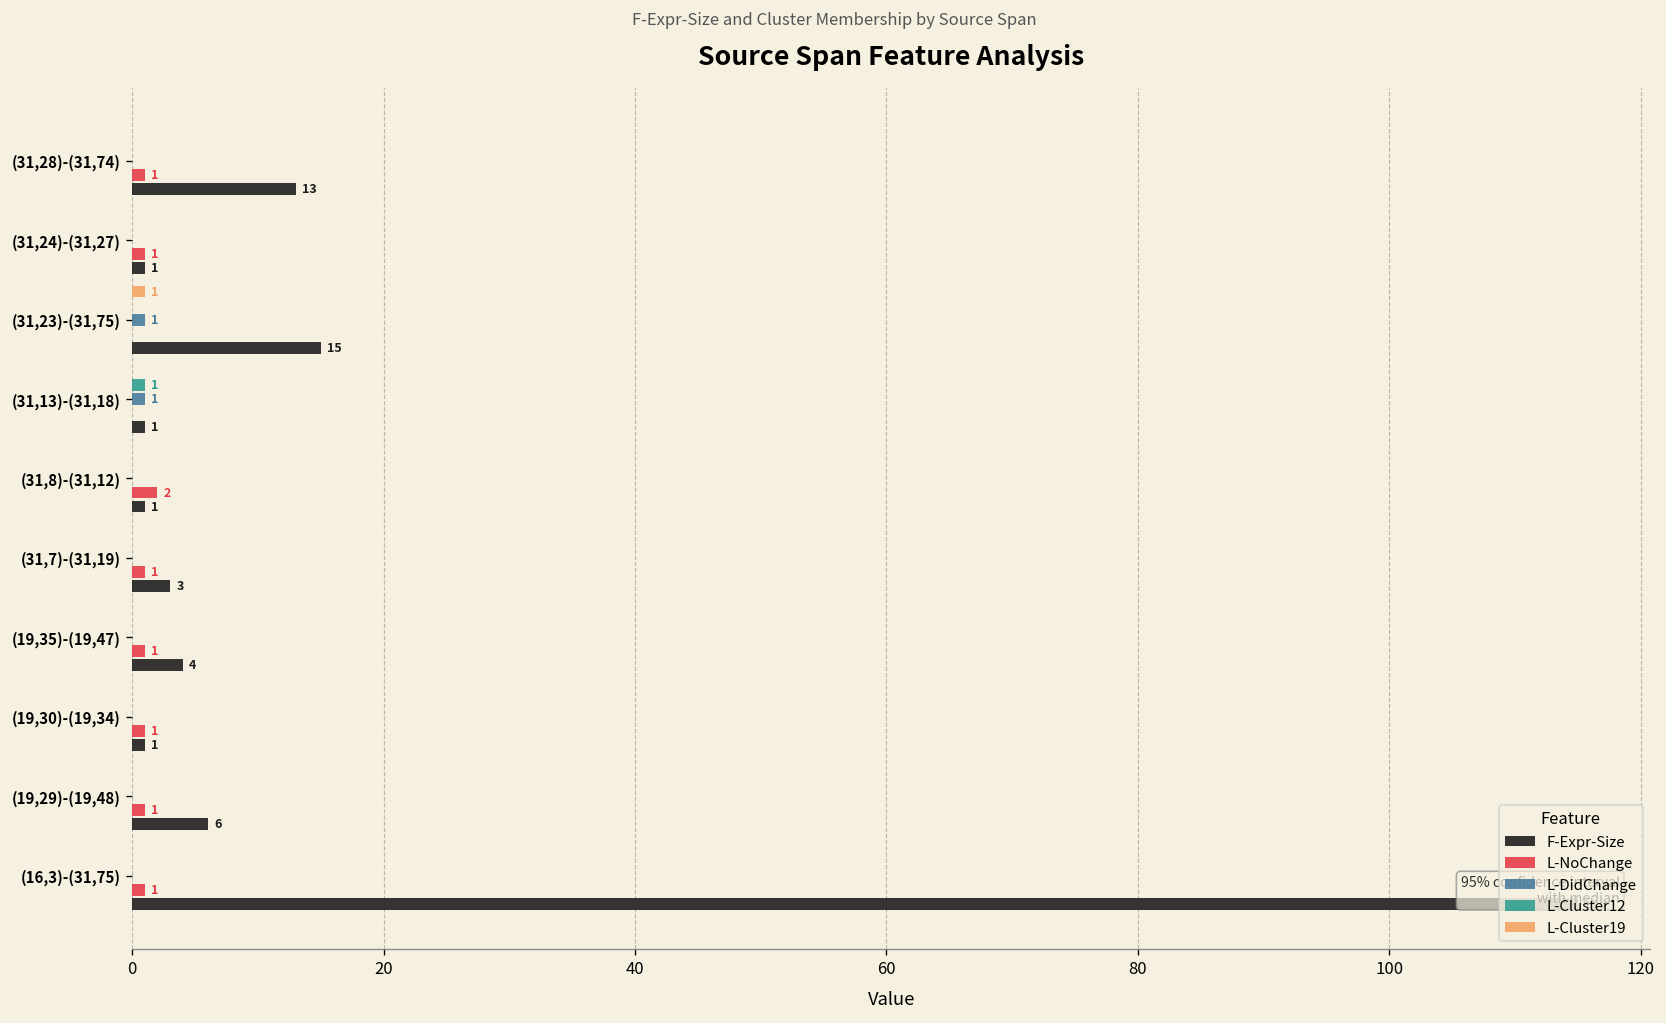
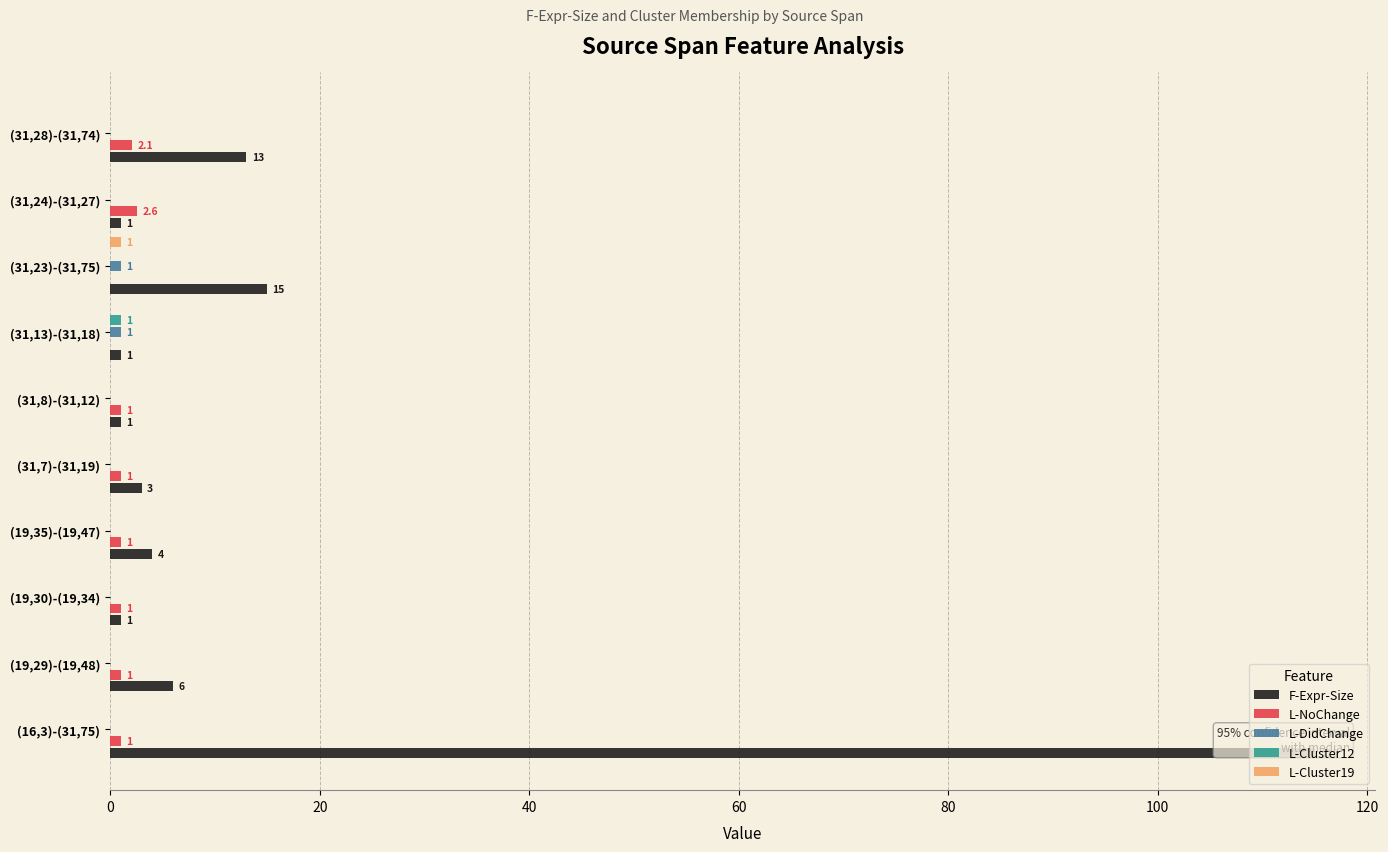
  {
    "F-Expr-Size": {
      "(31,28)-(31,74)": 13,
      "(31,24)-(31,27)": 1,
      "(31,23)-(31,75)": 15,
      "(31,13)-(31,18)": 1,
      "(31,8)-(31,12)": 1,
      "(31,7)-(31,19)": 3,
      "(19,35)-(19,47)": 4,
      "(19,30)-(19,34)": 1,
      "(19,29)-(19,48)": 6
    },
    "L-NoChange": {
-     "(31,28)-(31,74)": 1,
-     "(31,24)-(31,27)": 1,
-     "(31,8)-(31,12)": 2,
+     "(31,28)-(31,74)": 2.1,
+     "(31,24)-(31,27)": 2.6,
+     "(31,8)-(31,12)": 1,
      "(31,7)-(31,19)": 1,
      "(19,35)-(19,47)": 1,
      "(19,30)-(19,34)": 1,
      "(19,29)-(19,48)": 1,
      "(16,3)-(31,75)": 1
    },
    "L-Cluster19": {
      "(31,23)-(31,75)": 1
    }
  }
